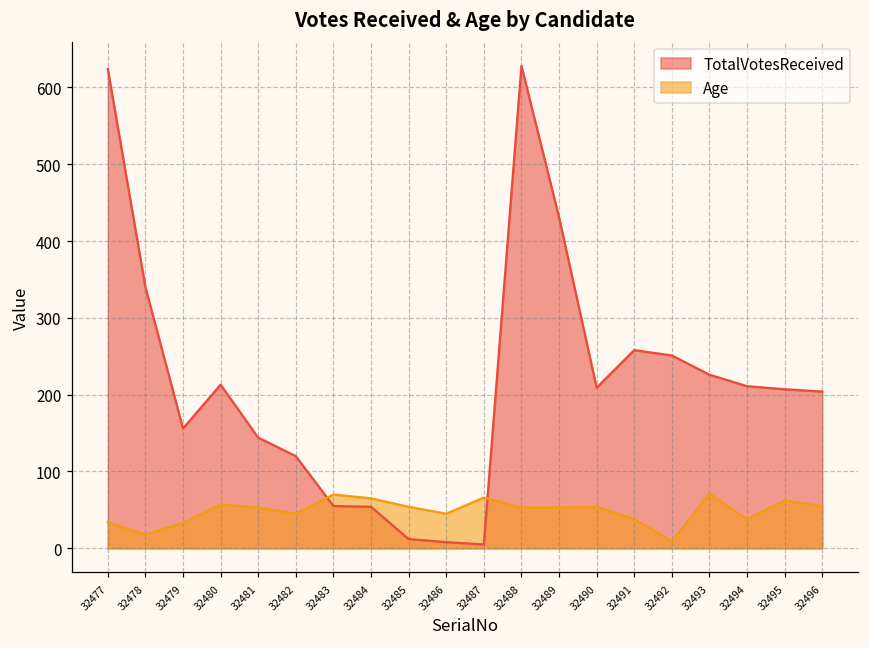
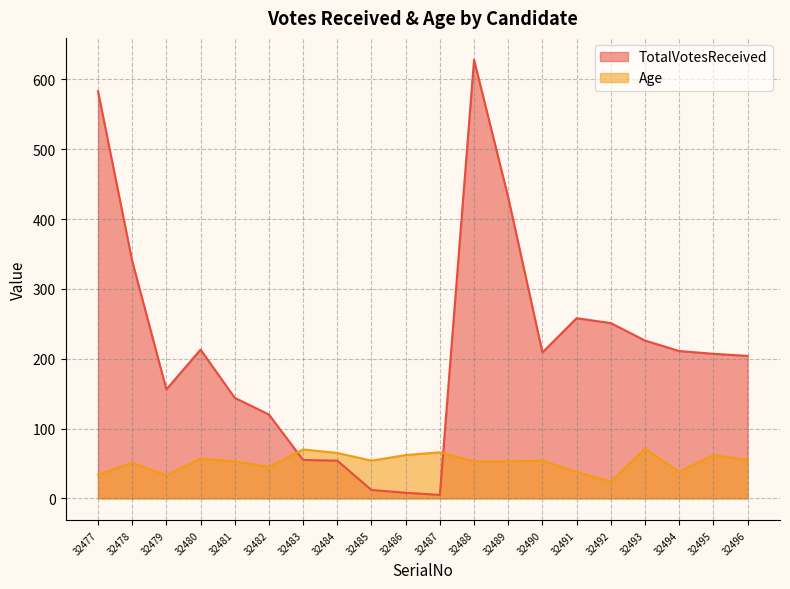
  {
    "TotalVotesReceived": {
-     "32477": 620,
+     "32477": 580,
      "32478": 340,
      "32479": 160,
      "32480": 210,
      "32481": 140,
      "32482": 120,
      "32483": 60,
      "32484": 50,
      "32485": 10,
      "32486": 10,
      "32487": 10,
      "32488": 630,
      "32489": 430,
      "32490": 210,
      "32491": 260,
      "32492": 250,
      "32493": 230,
      "32494": 210,
      "32495": 210,
      "32496": 200
    },
    "Age": {
      "32477": 30,
-     "32478": 20,
+     "32478": 50,
      "32479": 30,
      "32480": 60,
      "32481": 50,
      "32482": 50,
      "32483": 70,
      "32484": 70,
      "32485": 50,
-     "32486": 50,
+     "32486": 60,
      "32487": 70,
      "32488": 50,
      "32489": 50,
      "32490": 50,
      "32491": 40,
-     "32492": 10,
+     "32492": 20,
      "32493": 70,
      "32494": 40,
      "32495": 60,
      "32496": 60
    }
  }
